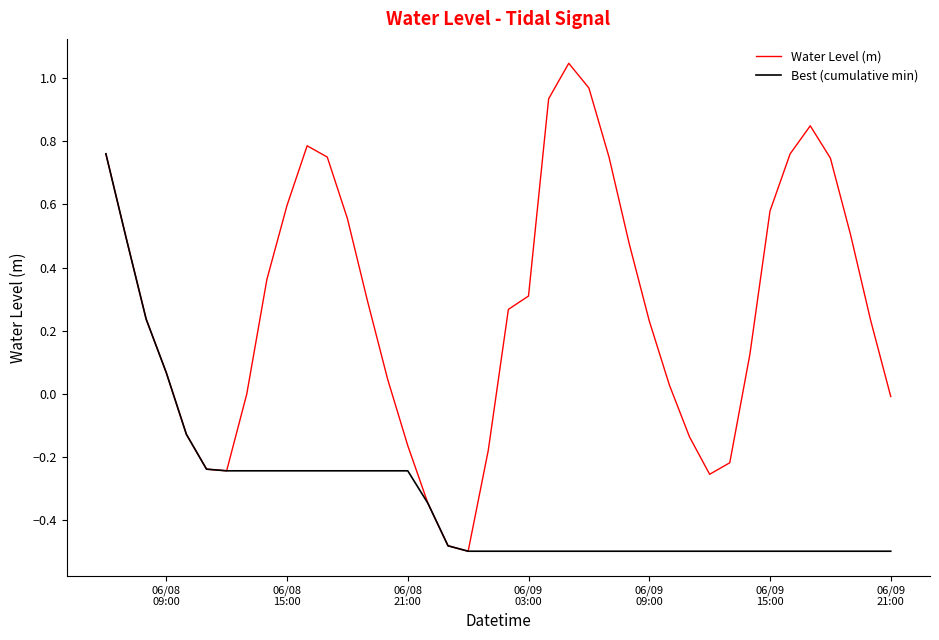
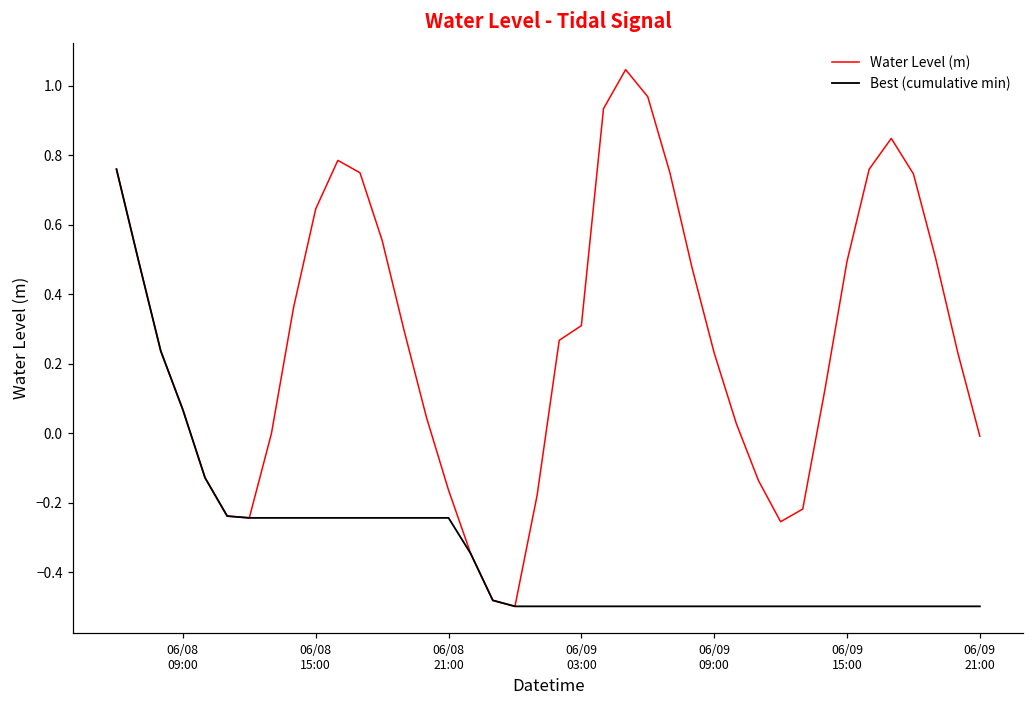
  {
    "Water Level (m)": {
-     "06/08 15:00": 0.60,
+     "06/08 15:00": 0.65,
      "06/08 21:00": -0.16,
      "06/09 03:00": 0.31,
      "06/09 09:00": 0.23,
-     "06/09 15:00": 0.58,
+     "06/09 15:00": 0.50,
      "06/09 21:00": -0.01
    },
    "Best (cumulative min)": {
      "06/08 15:00": -0.24,
      "06/08 21:00": -0.24,
      "06/09 03:00": -0.50,
      "06/09 09:00": -0.50,
      "06/09 15:00": -0.50,
      "06/09 21:00": -0.50
    }
  }
